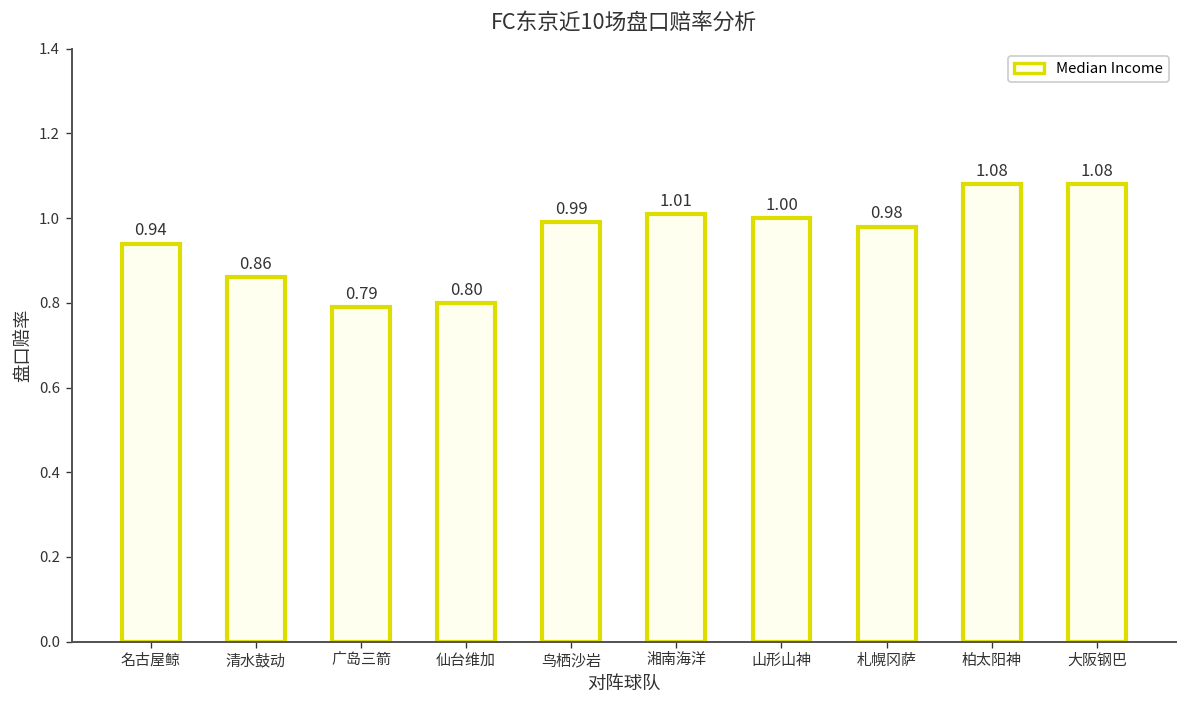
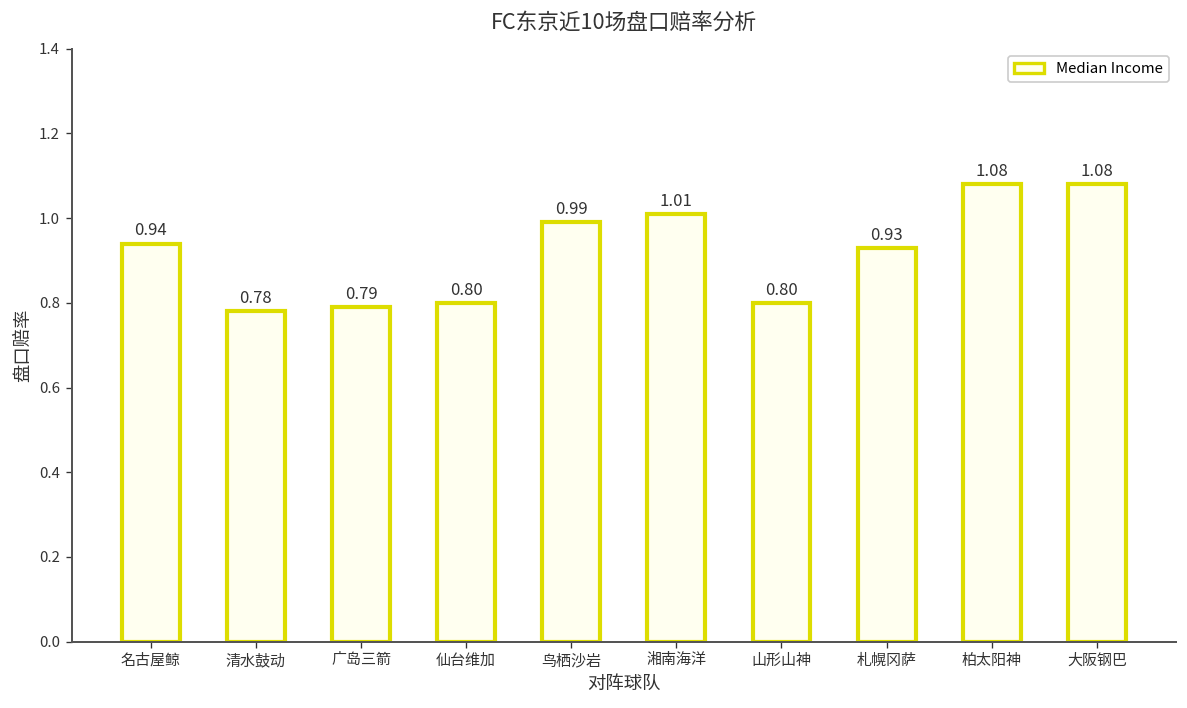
  {
    "名古屋鲸": 0.94,
-   "清水鼓动": 0.86,
+   "清水鼓动": 0.78,
    "广岛三箭": 0.79,
    "仙台维加": 0.80,
    "鸟栖沙岩": 0.99,
    "湘南海洋": 1.01,
-   "山形山神": 1.00,
-   "札幌冈萨": 0.98,
+   "山形山神": 0.80,
+   "札幌冈萨": 0.93,
    "柏太阳神": 1.08,
    "大阪钢巴": 1.08
  }
